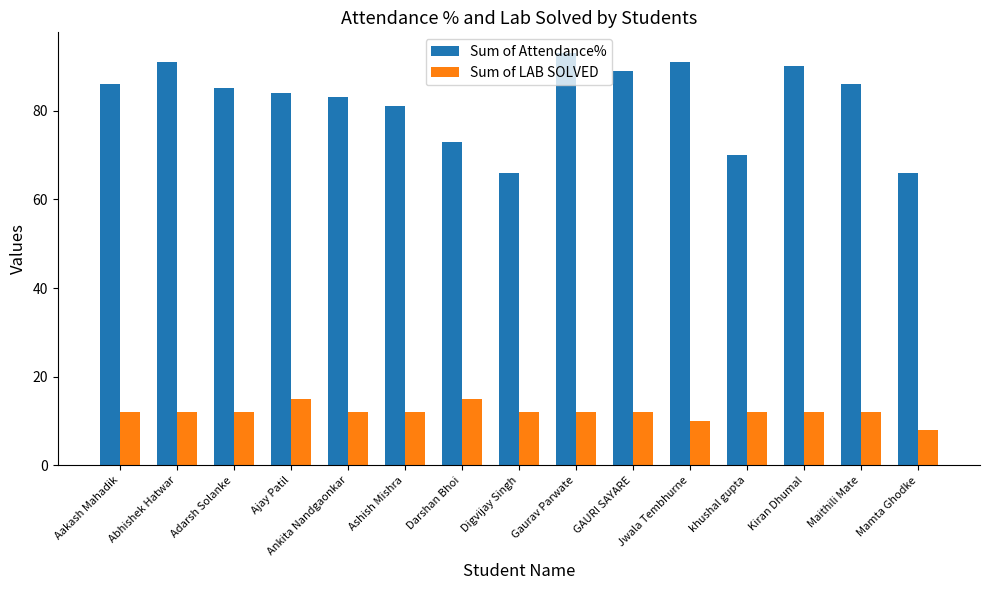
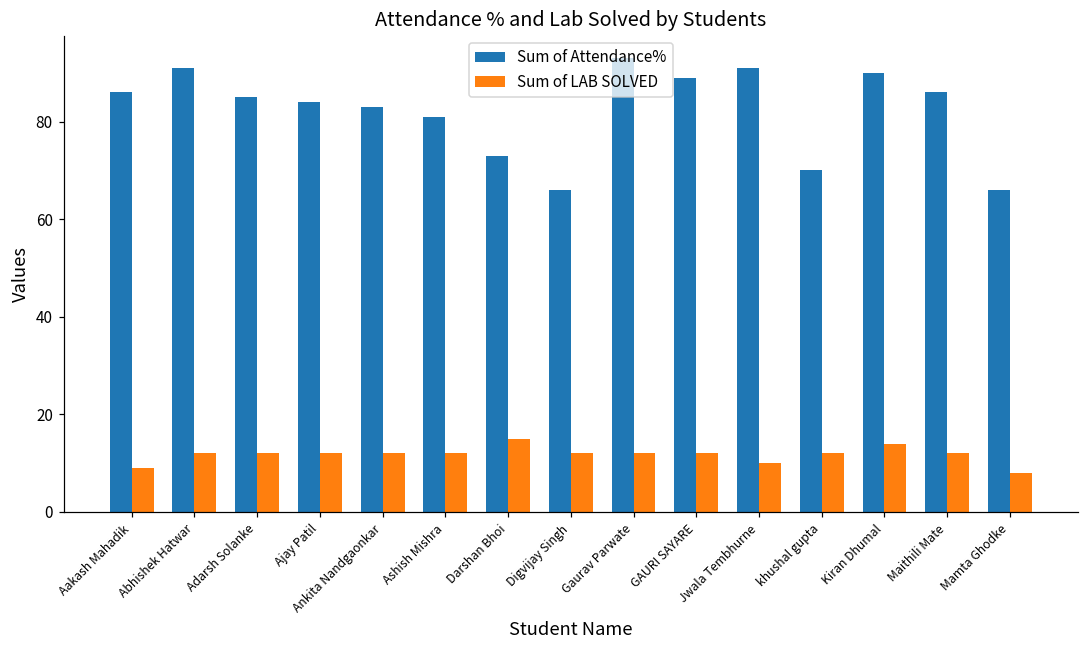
  {
    "Sum of Attendance%": {
      "Aakash Mahadik": 86,
      "Abhishek Hatwar": 91,
      "Adarsh Solanke": 85,
      "Ajay Patil": 84,
      "Ankita Nandgaonkar": 83,
      "Ashish Mishra": 81,
      "Darshan Bhoi": 73,
      "Digvijay Singh": 66,
      "GAURI SAYARE": 89,
      "Jwala Tembhurne": 91,
      "khushal gupta": 70,
      "Kiran Dhumal": 90,
      "Maithili Mate": 86,
      "Mamta Ghodke": 66
    },
    "Sum of LAB SOLVED": {
-     "Aakash Mahadik": 12,
+     "Aakash Mahadik": 9,
      "Abhishek Hatwar": 12,
      "Adarsh Solanke": 12,
-     "Ajay Patil": 15,
+     "Ajay Patil": 12,
      "Ankita Nandgaonkar": 12,
      "Ashish Mishra": 12,
      "Darshan Bhoi": 15,
      "Digvijay Singh": 12,
      "Gaurav Parwate": 12,
      "GAURI SAYARE": 12,
      "Jwala Tembhurne": 10,
      "khushal gupta": 12,
-     "Kiran Dhumal": 12,
+     "Kiran Dhumal": 14,
      "Maithili Mate": 12,
      "Mamta Ghodke": 8
    }
  }
